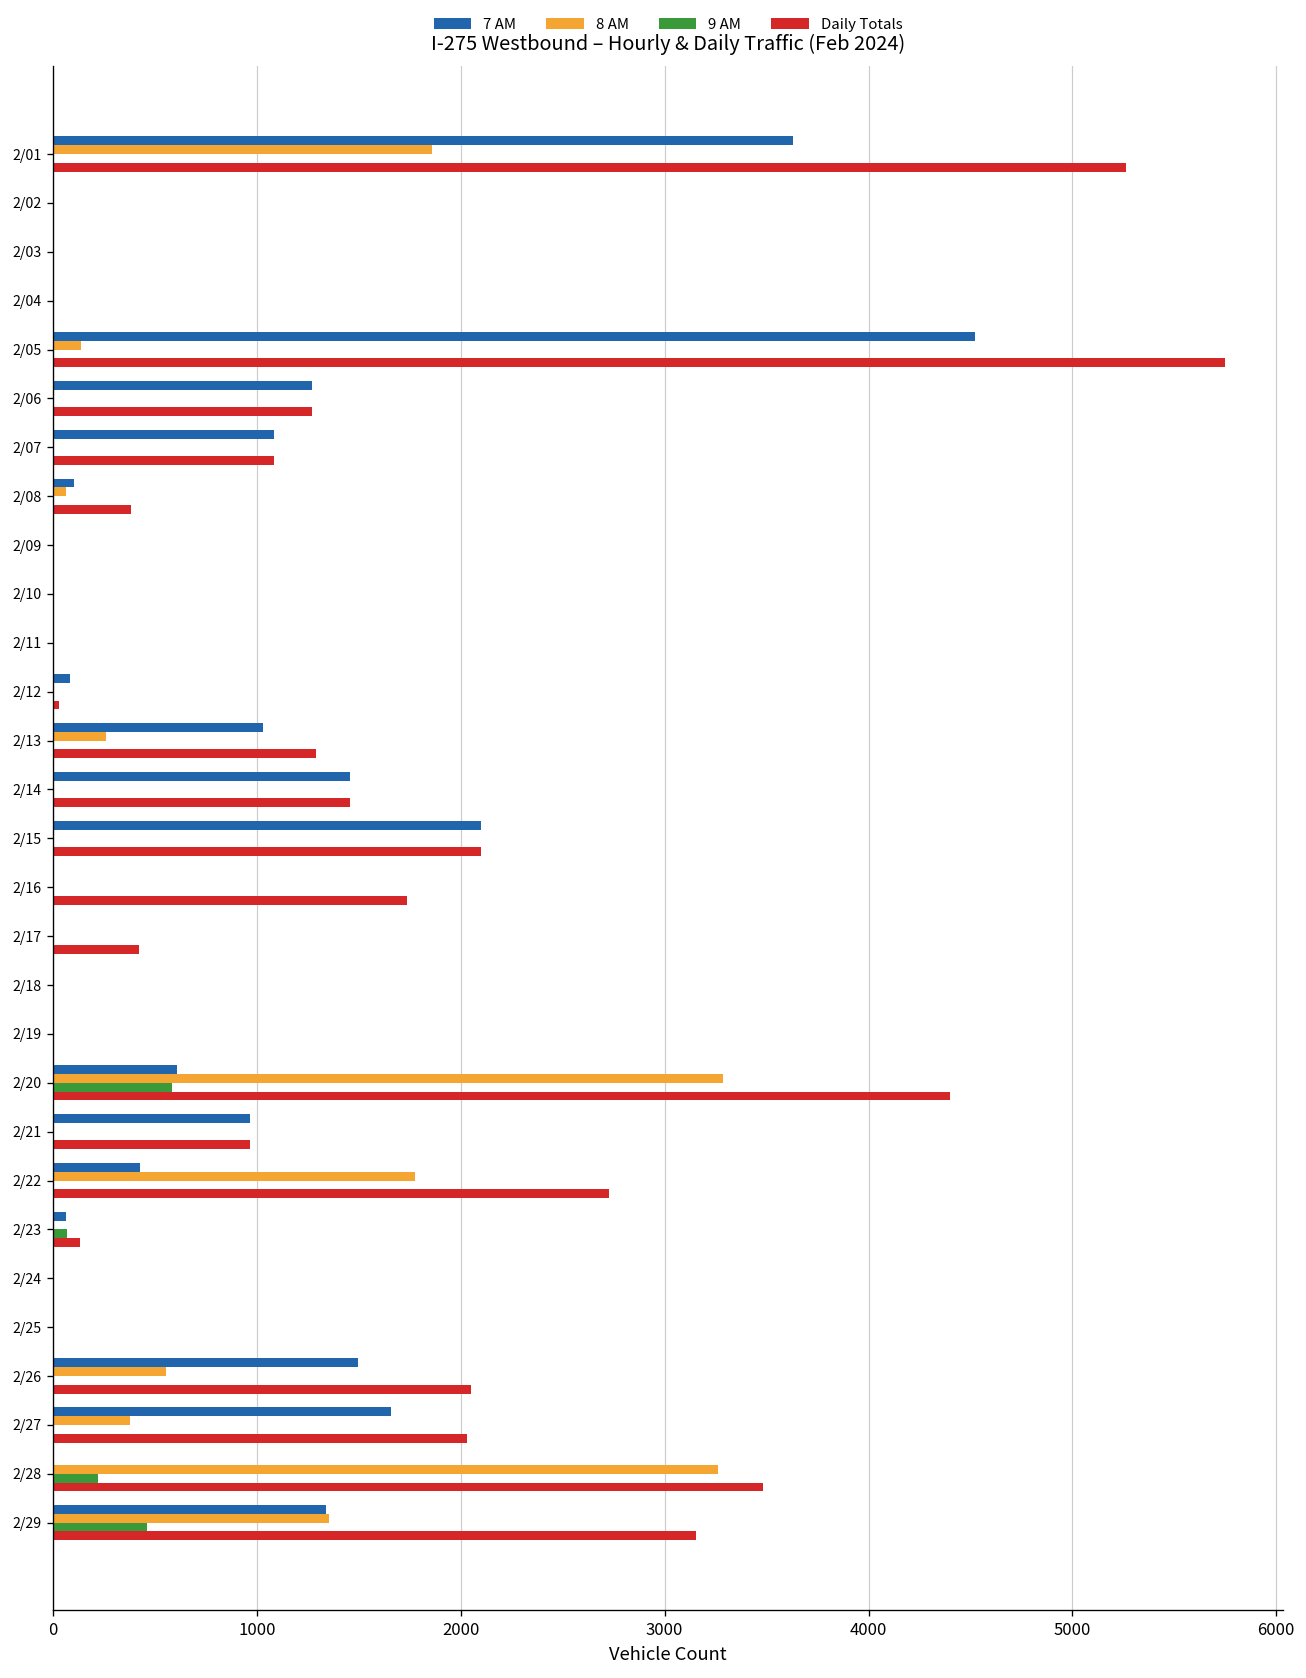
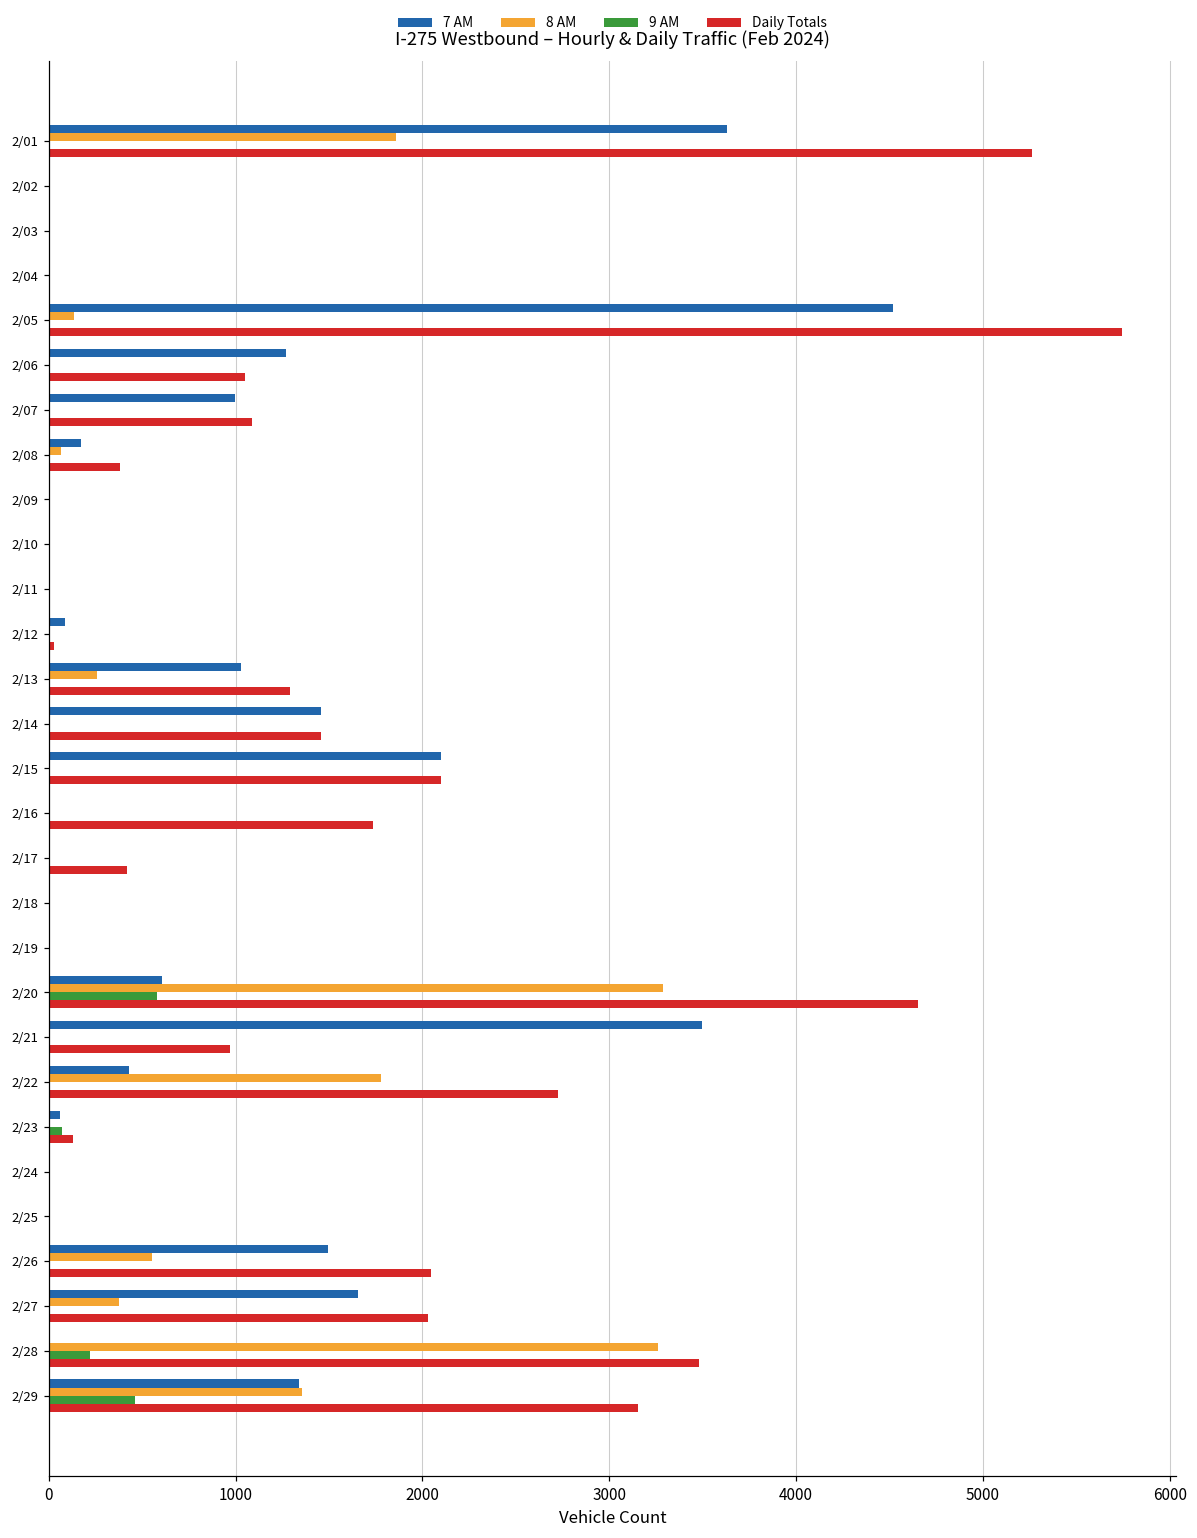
  {
    "7 AM": {
      "2/01": 3630,
      "2/02": 0,
      "2/03": 0,
      "2/04": 0,
      "2/05": 4520,
      "2/06": 1270,
-     "2/07": 1090,
-     "2/08": 100,
+     "2/07": 1000,
+     "2/08": 170,
      "2/09": 0,
      "2/10": 0,
      "2/11": 0,
      "2/12": 90,
      "2/13": 1030,
      "2/14": 1460,
      "2/15": 2100,
      "2/16": 0,
      "2/17": 0,
      "2/18": 0,
      "2/19": 0,
      "2/20": 610,
-     "2/21": 970,
+     "2/21": 3490,
      "2/22": 430,
      "2/23": 60,
      "2/24": 0,
      "2/25": 0,
      "2/26": 1500,
      "2/27": 1660,
      "2/28": 0,
      "2/29": 1340
    },
    "8 AM": {
      "2/01": 1860,
      "2/02": 0,
      "2/03": 0,
      "2/04": 0,
      "2/05": 140,
      "2/06": 0,
      "2/07": 0,
      "2/08": 60,
      "2/09": 0,
      "2/10": 0,
      "2/11": 0,
      "2/12": 0,
      "2/13": 260,
      "2/14": 0,
      "2/15": 0,
      "2/16": 0,
      "2/17": 0,
      "2/18": 0,
      "2/19": 0,
      "2/20": 3290,
      "2/21": 0,
      "2/22": 1780,
      "2/23": 0,
      "2/24": 0,
      "2/25": 0,
      "2/26": 550,
      "2/27": 380,
      "2/28": 3260,
      "2/29": 1350
    },
    "9 AM": {
      "2/01": 0,
      "2/02": 0,
      "2/03": 0,
      "2/04": 0,
      "2/05": 0,
      "2/06": 0,
      "2/07": 0,
      "2/08": 0,
      "2/09": 0,
      "2/10": 0,
      "2/11": 0,
      "2/12": 0,
      "2/13": 0,
      "2/14": 0,
      "2/15": 0,
      "2/16": 0,
      "2/17": 0,
      "2/18": 0,
      "2/19": 0,
      "2/20": 580,
      "2/21": 0,
      "2/22": 0,
      "2/23": 70,
      "2/24": 0,
      "2/25": 0,
      "2/26": 0,
      "2/27": 0,
      "2/28": 220,
      "2/29": 460
    },
    "Daily Totals": {
      "2/01": 5260,
      "2/02": 0,
      "2/03": 0,
      "2/04": 0,
      "2/05": 5750,
-     "2/06": 1270,
+     "2/06": 1050,
      "2/07": 1090,
      "2/08": 380,
      "2/09": 0,
      "2/10": 0,
      "2/11": 0,
      "2/12": 30,
      "2/13": 1290,
      "2/14": 1460,
      "2/15": 2100,
      "2/16": 1740,
      "2/17": 420,
      "2/18": 0,
      "2/19": 0,
-     "2/20": 4400,
+     "2/20": 4650,
      "2/21": 970,
      "2/22": 2720,
      "2/23": 130,
      "2/24": 0,
      "2/25": 0,
      "2/26": 2050,
      "2/27": 2030,
      "2/28": 3480,
      "2/29": 3150
    }
  }
